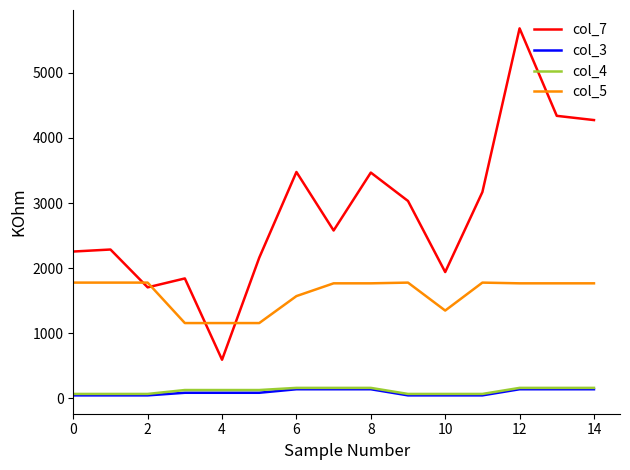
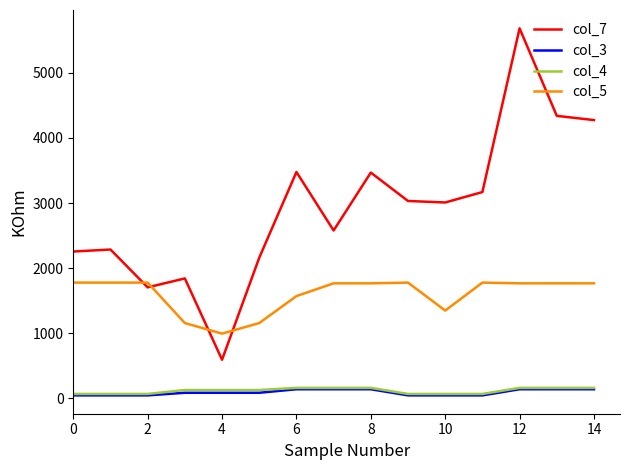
  {
    "col_7": {
      "0": 2300,
      "2": 1700,
      "4": 600,
      "6": 3500,
      "8": 3500,
-     "10": 1900,
+     "10": 3000,
      "12": 5700,
      "14": 4300
    },
    "col_3": {
      "4": 100
    },
    "col_4": {
      "4": 100
    },
    "col_5": {
      "0": 1800,
      "2": 1800,
-     "4": 1200,
+     "4": 1000,
      "6": 1600,
      "8": 1800,
      "10": 1300,
      "12": 1800,
      "14": 1800
    }
  }
